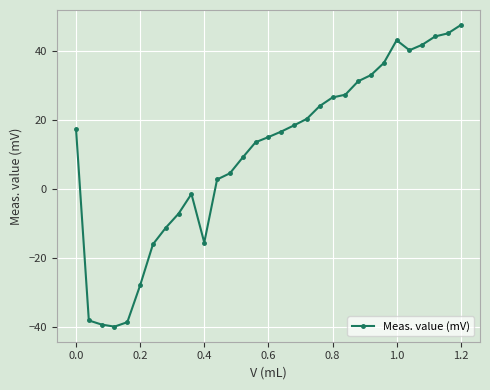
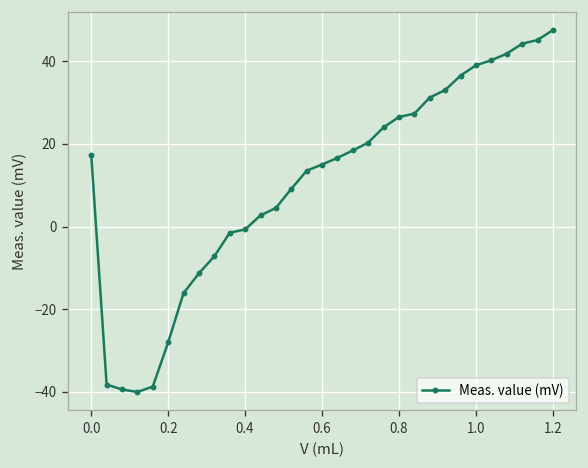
  {
    "0.0": 17,
    "0.2": -28,
-   "0.4": -16,
+   "0.4": -1,
    "0.6": 15,
    "0.8": 27,
-   "1.0": 43,
+   "1.0": 39,
    "1.2": 48
  }
